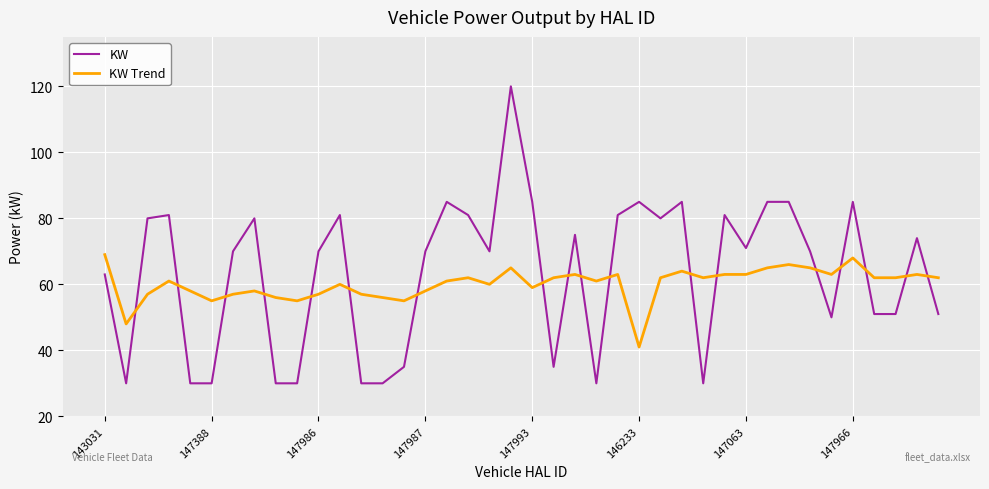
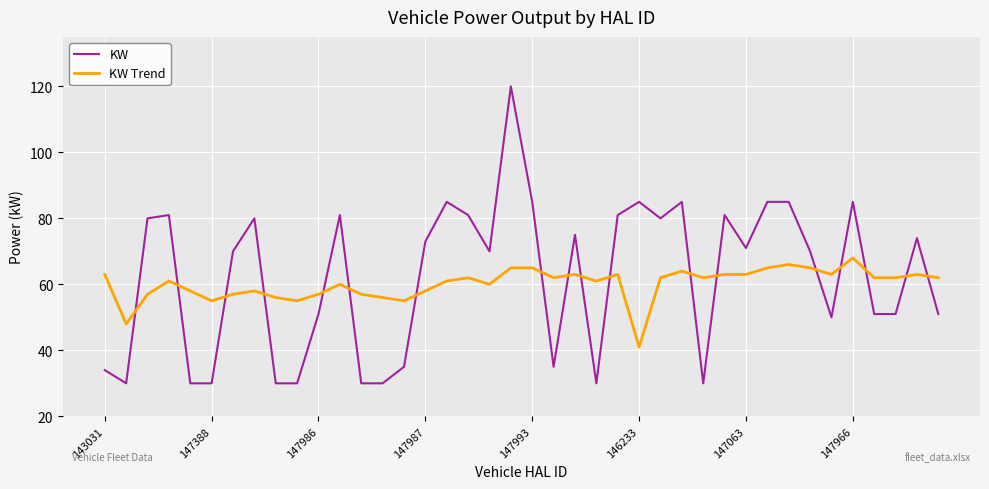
  {
    "KW": {
-     "143031": 63,
+     "143031": 34,
      "147388": 30,
-     "147986": 70,
-     "147987": 70,
+     "147986": 51,
+     "147987": 73,
      "147993": 85,
      "146233": 85,
      "147063": 71,
      "147966": 85
    },
    "KW Trend": {
-     "143031": 69,
+     "143031": 63,
      "147388": 55,
      "147986": 57,
      "147987": 58,
-     "147993": 59,
+     "147993": 65,
      "146233": 41,
      "147063": 63,
      "147966": 68
    }
  }
